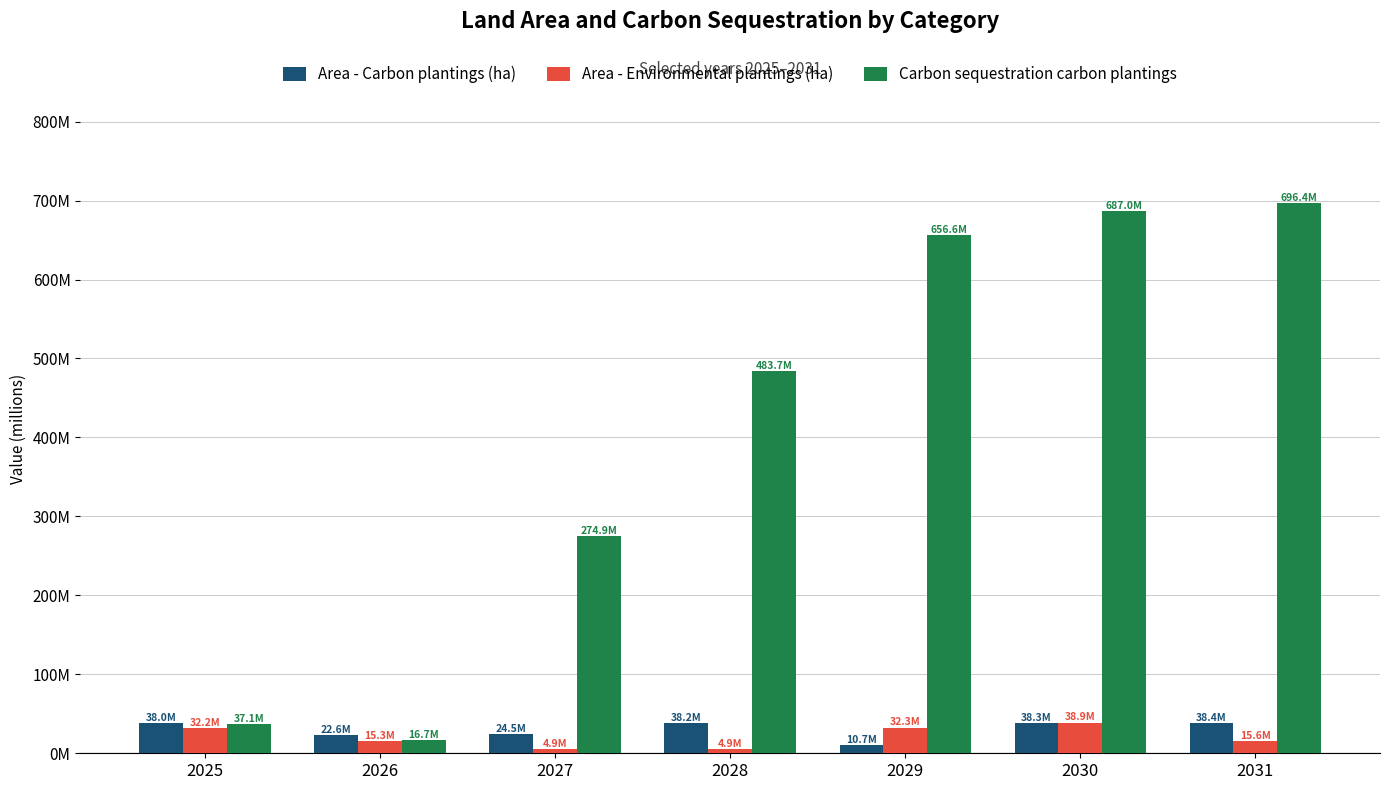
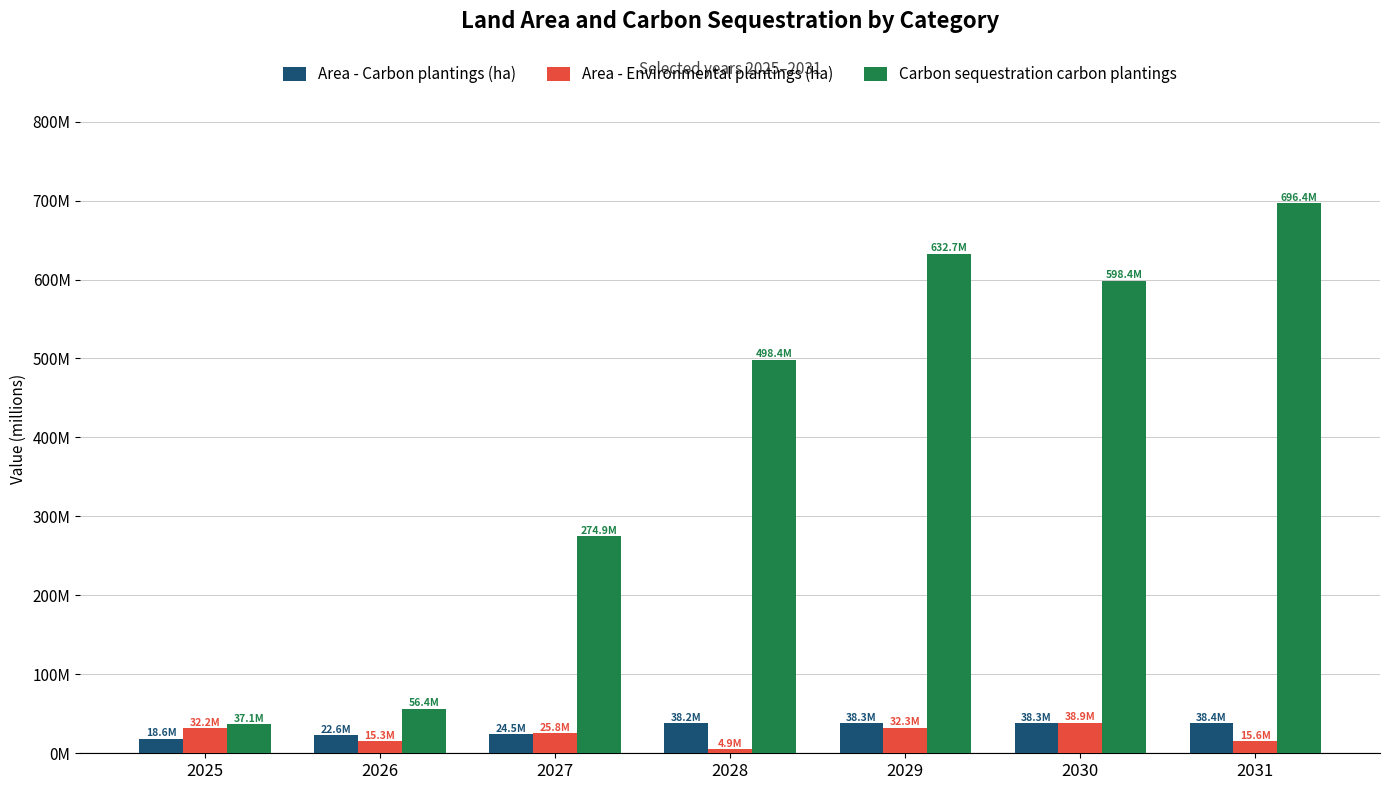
  {
    "Area - Carbon plantings (ha)": {
-     "2025": "38.0M",
+     "2025": "18.6M",
      "2026": "22.6M",
      "2027": "24.5M",
      "2028": "38.2M",
-     "2029": "10.7M",
+     "2029": "38.3M",
      "2030": "38.3M",
      "2031": "38.4M"
    },
    "Area - Environmental plantings (ha)": {
      "2025": "32.2M",
      "2026": "15.3M",
-     "2027": "4.9M",
+     "2027": "25.8M",
      "2028": "4.9M",
      "2029": "32.3M",
      "2030": "38.9M",
      "2031": "15.6M"
    },
    "Carbon sequestration carbon plantings": {
      "2025": "37.1M",
-     "2026": "16.7M",
+     "2026": "56.4M",
      "2027": "274.9M",
-     "2028": "483.7M",
-     "2029": "656.6M",
-     "2030": "687.0M",
+     "2028": "498.4M",
+     "2029": "632.7M",
+     "2030": "598.4M",
      "2031": "696.4M"
    }
  }
